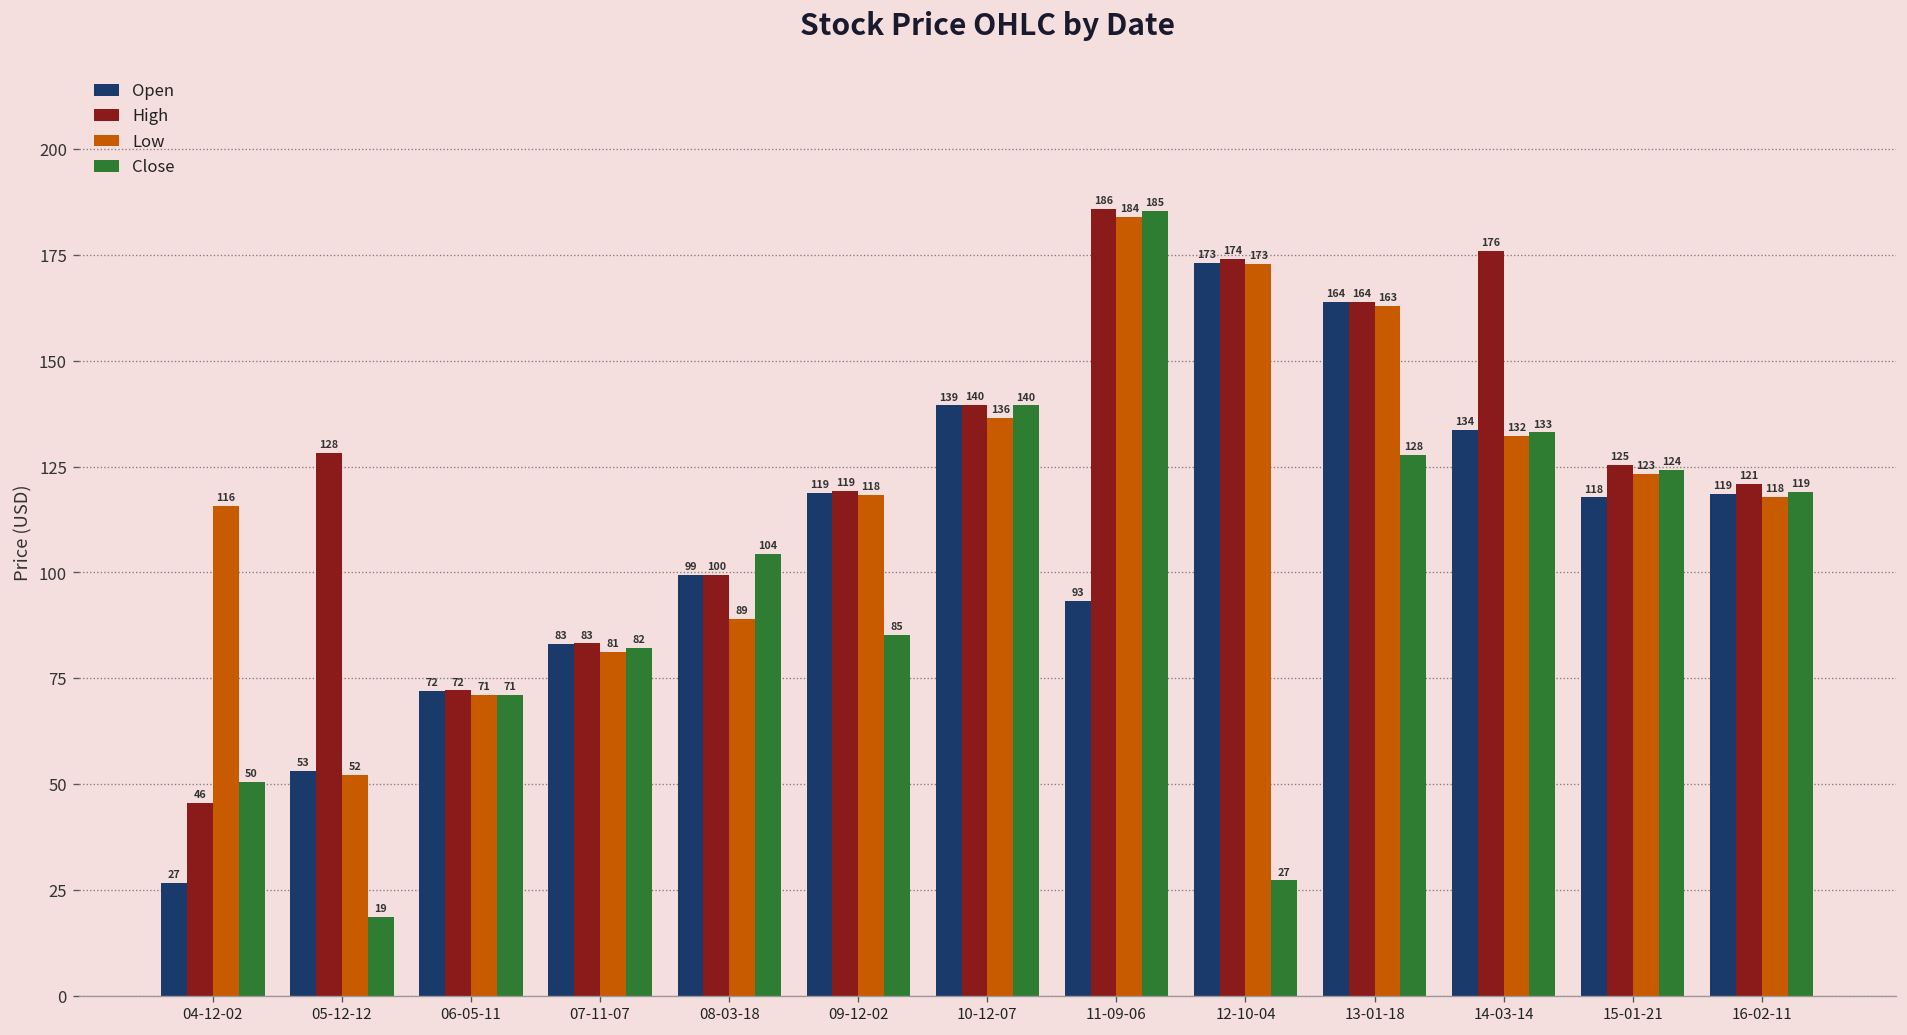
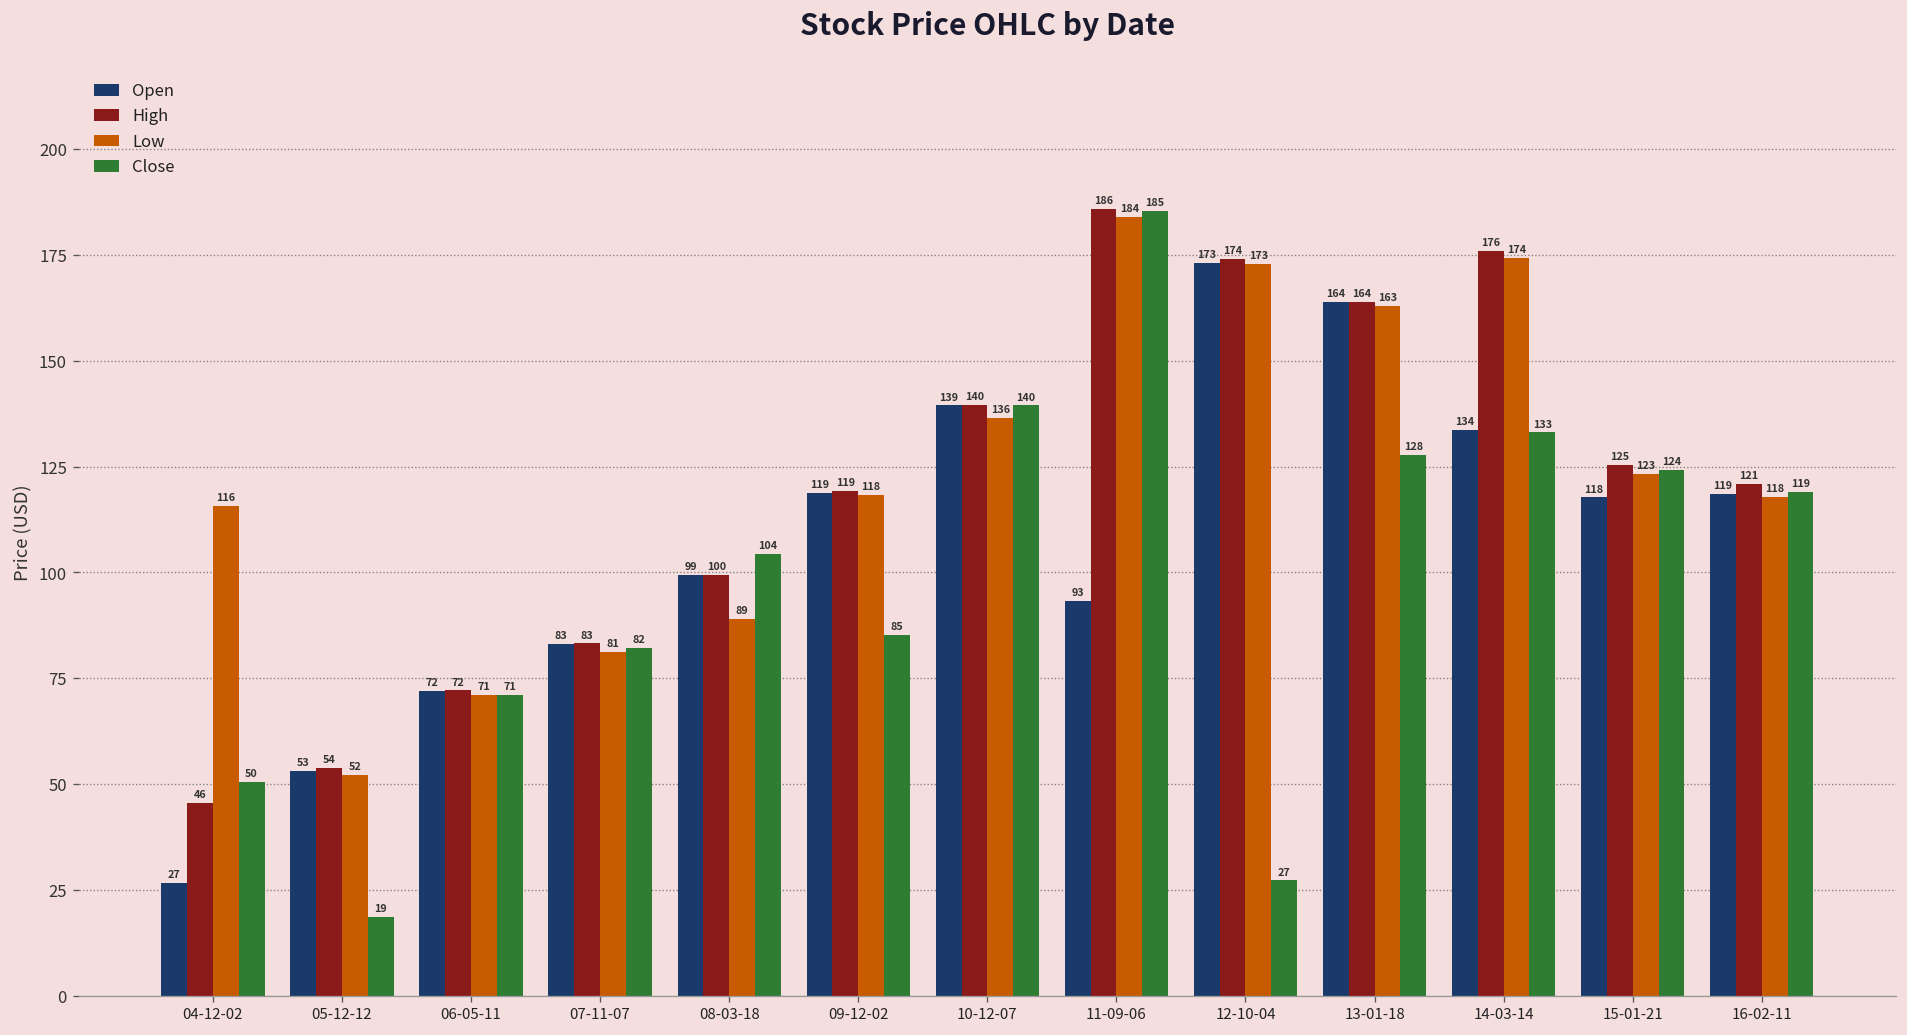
  {
    "Open": {
      "04-12-02": 27,
      "05-12-12": 53,
      "06-05-11": 72,
      "07-11-07": 83,
      "08-03-18": 99,
      "09-12-02": 119,
      "10-12-07": 139,
      "11-09-06": 93,
      "12-10-04": 173,
      "13-01-18": 164,
      "14-03-14": 134,
      "15-01-21": 118,
      "16-02-11": 119
    },
    "High": {
      "04-12-02": 46,
-     "05-12-12": 128,
+     "05-12-12": 54,
      "06-05-11": 72,
      "07-11-07": 83,
      "08-03-18": 100,
      "09-12-02": 119,
      "10-12-07": 140,
      "11-09-06": 186,
      "12-10-04": 174,
      "13-01-18": 164,
      "14-03-14": 176,
      "15-01-21": 125,
      "16-02-11": 121
    },
    "Low": {
      "04-12-02": 116,
      "05-12-12": 52,
      "06-05-11": 71,
      "07-11-07": 81,
      "08-03-18": 89,
      "09-12-02": 118,
      "10-12-07": 136,
      "11-09-06": 184,
      "12-10-04": 173,
      "13-01-18": 163,
-     "14-03-14": 132,
+     "14-03-14": 174,
      "15-01-21": 123,
      "16-02-11": 118
    },
    "Close": {
      "04-12-02": 50,
      "05-12-12": 19,
      "06-05-11": 71,
      "07-11-07": 82,
      "08-03-18": 104,
      "09-12-02": 85,
      "10-12-07": 140,
      "11-09-06": 185,
      "12-10-04": 27,
      "13-01-18": 128,
      "14-03-14": 133,
      "15-01-21": 124,
      "16-02-11": 119
    }
  }
